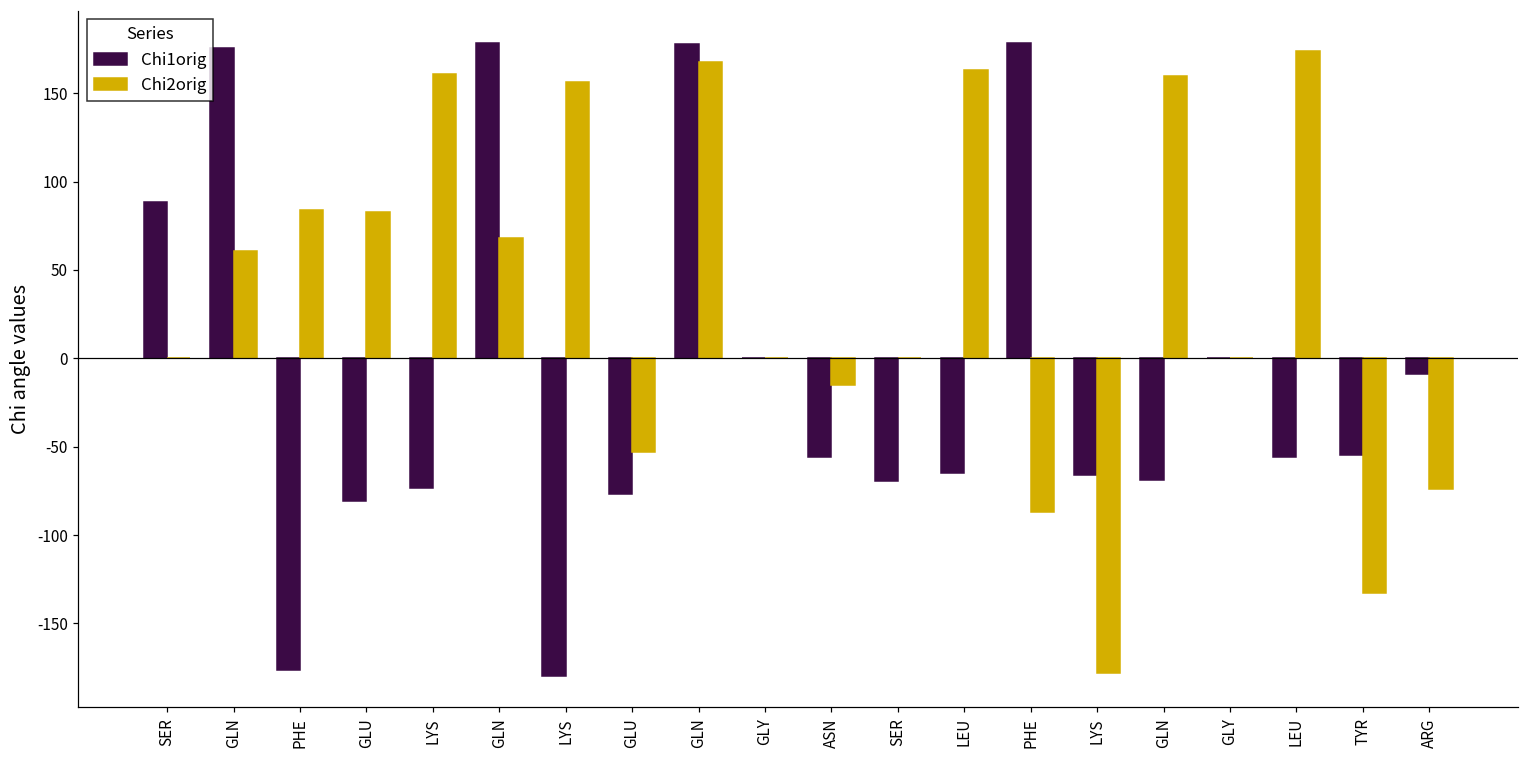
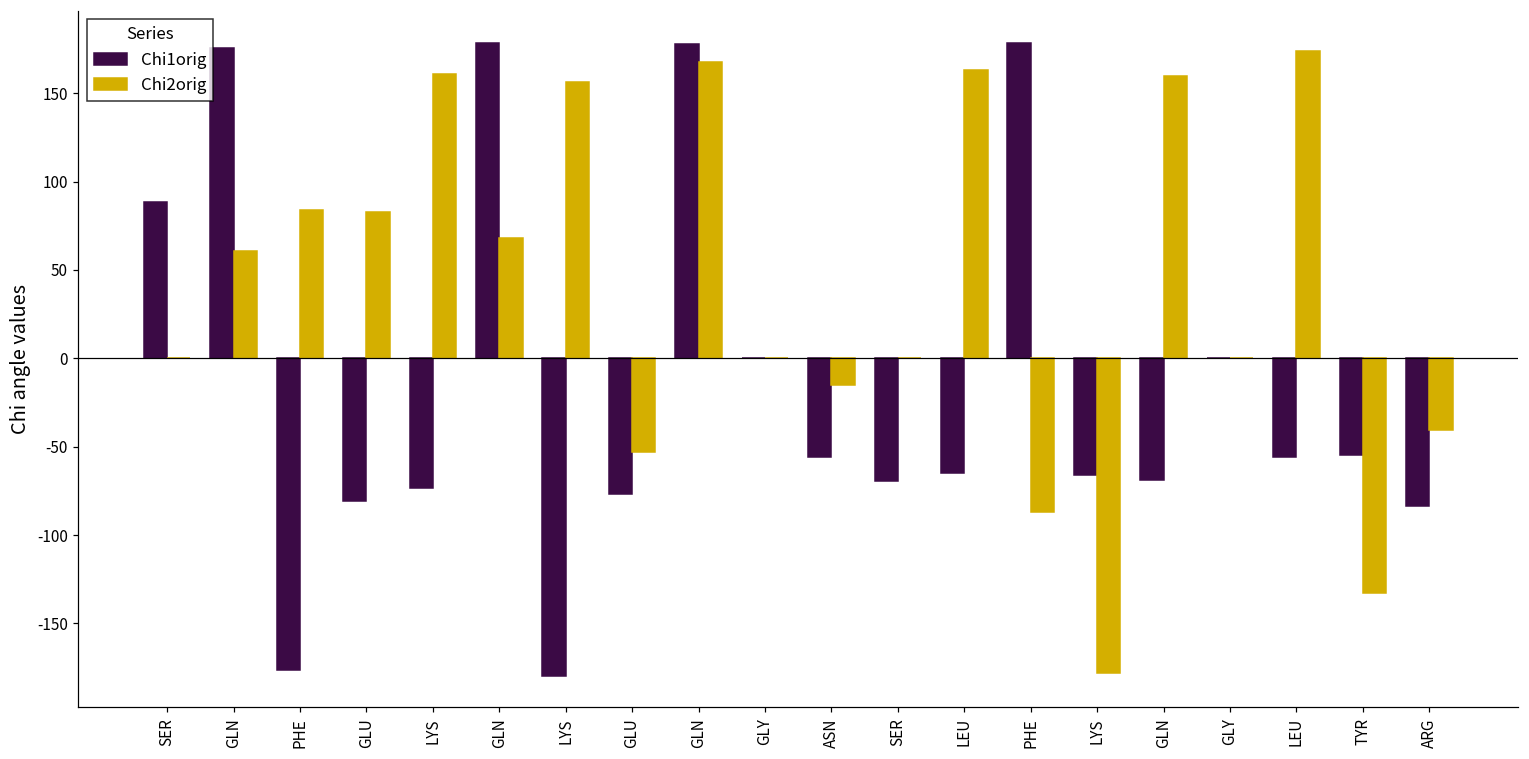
  {
    "Chi1orig": {
      "ASN": -56,
      "TYR": -55,
-     "ARG": -9
+     "ARG": -84
    },
    "Chi2orig": {
      "ASN": -15,
      "TYR": -133,
-     "ARG": -74
+     "ARG": -41
    }
  }
